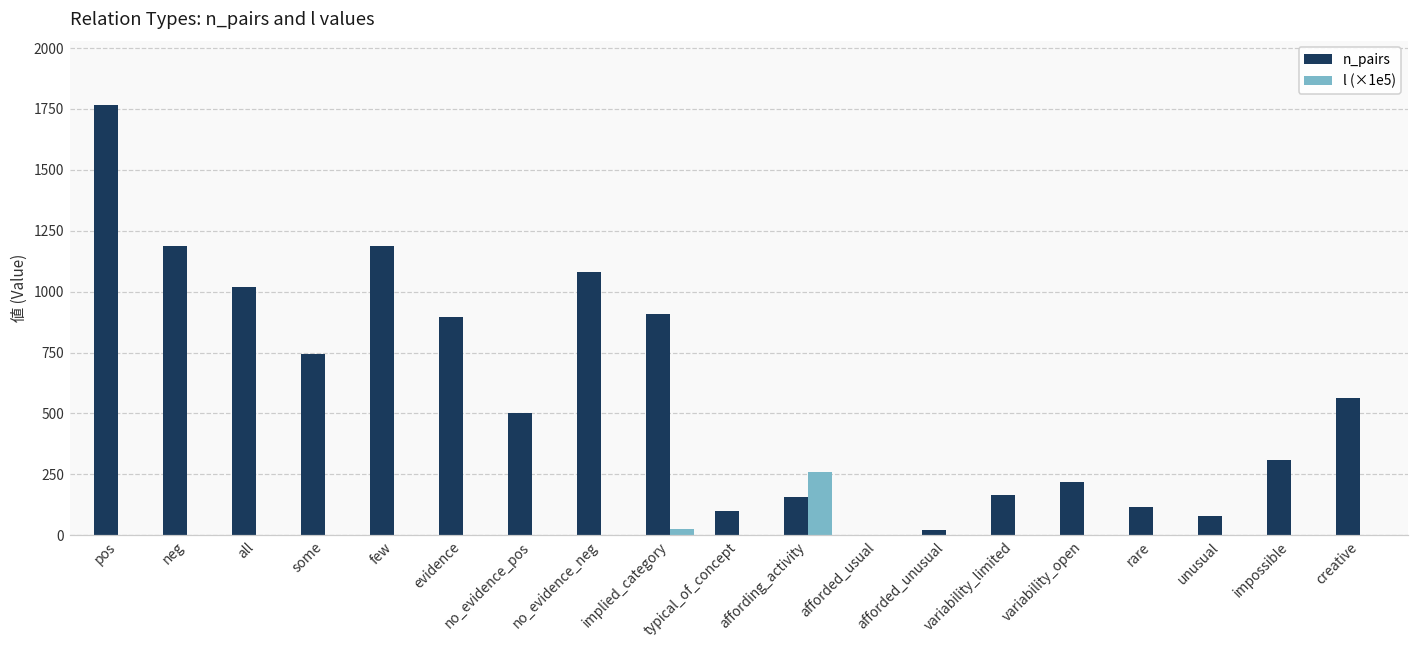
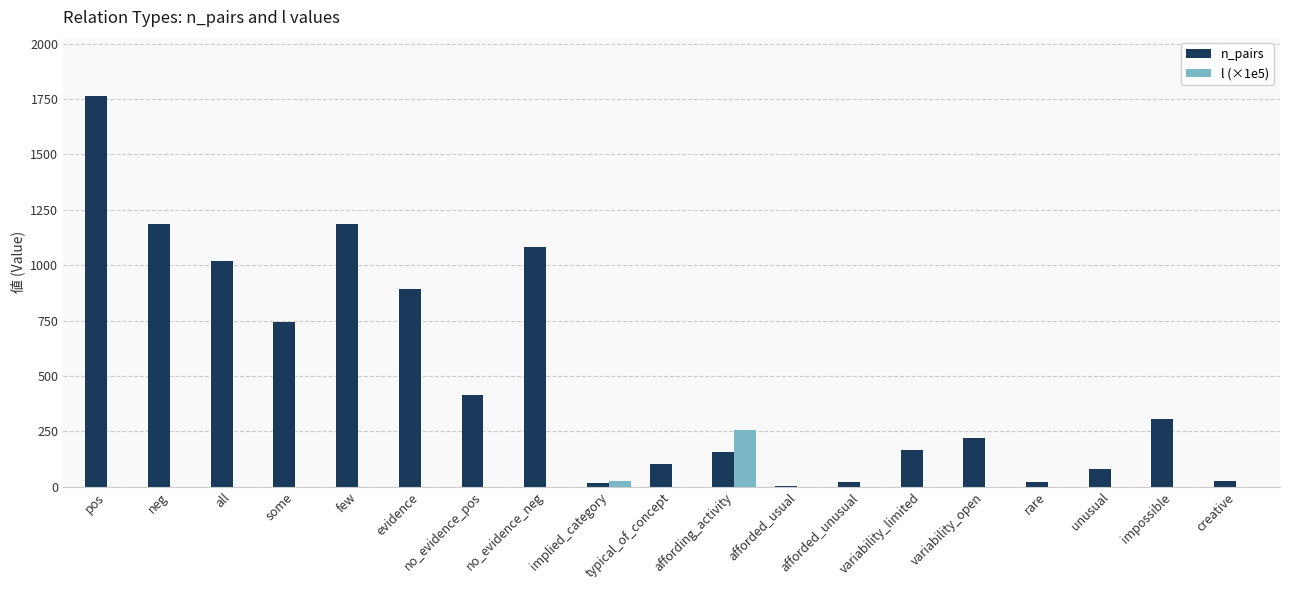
  {
    "n_pairs": {
      "pos": 1770,
      "neg": 1190,
      "all": 1020,
      "some": 750,
      "few": 1190,
      "evidence": 890,
-     "no_evidence_pos": 500,
+     "no_evidence_pos": 410,
      "no_evidence_neg": 1080,
-     "implied_category": 910,
+     "implied_category": 20,
      "typical_of_concept": 100,
      "affording_activity": 160,
      "afforded_unusual": 20,
      "variability_limited": 170,
      "variability_open": 220,
-     "rare": 120,
+     "rare": 20,
      "unusual": 80,
      "impossible": 310,
-     "creative": 570
+     "creative": 20
    },
    "l (×1e5)": {
      "pos": 0,
      "neg": 0,
      "all": 0,
      "some": 0,
      "few": 0,
      "evidence": 0,
      "no_evidence_pos": 0,
      "no_evidence_neg": 0,
      "implied_category": 20,
      "typical_of_concept": 0,
      "affording_activity": 260,
      "afforded_usual": 0,
      "afforded_unusual": 0,
      "variability_limited": 0,
      "variability_open": 0,
      "rare": 0,
      "unusual": 0,
      "impossible": 0,
      "creative": 0
    }
  }
